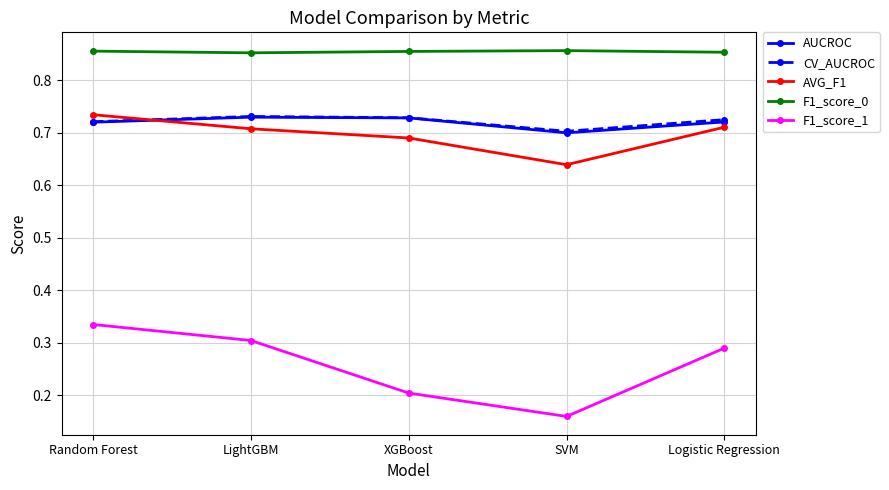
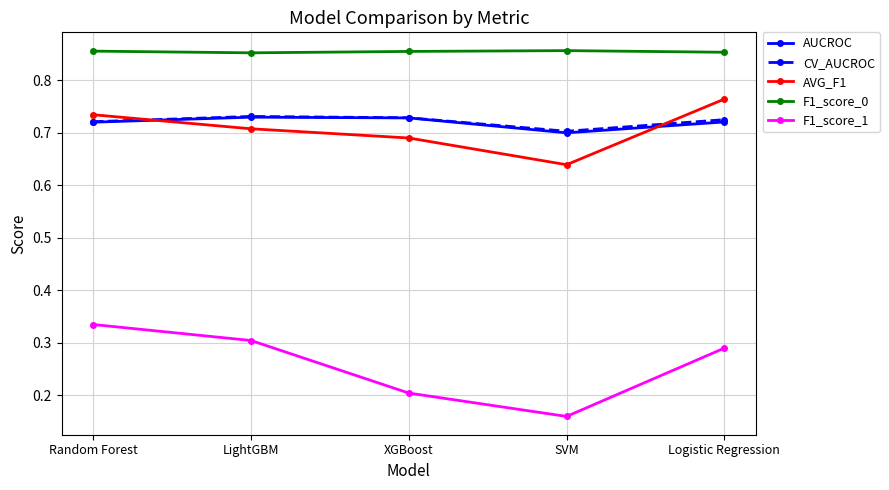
  {
    "AVG_F1": {
      "Random Forest": 0.73,
      "LightGBM": 0.71,
      "XGBoost": 0.69,
      "SVM": 0.64,
-     "Logistic Regression": 0.71
+     "Logistic Regression": 0.76
    },
    "F1_score_0": {
      "Random Forest": 0.86,
      "LightGBM": 0.85,
      "XGBoost": 0.85,
      "SVM": 0.86,
      "Logistic Regression": 0.85
    },
    "F1_score_1": {
      "Random Forest": 0.33,
      "LightGBM": 0.30,
      "XGBoost": 0.20,
      "SVM": 0.16,
      "Logistic Regression": 0.29
    }
  }
